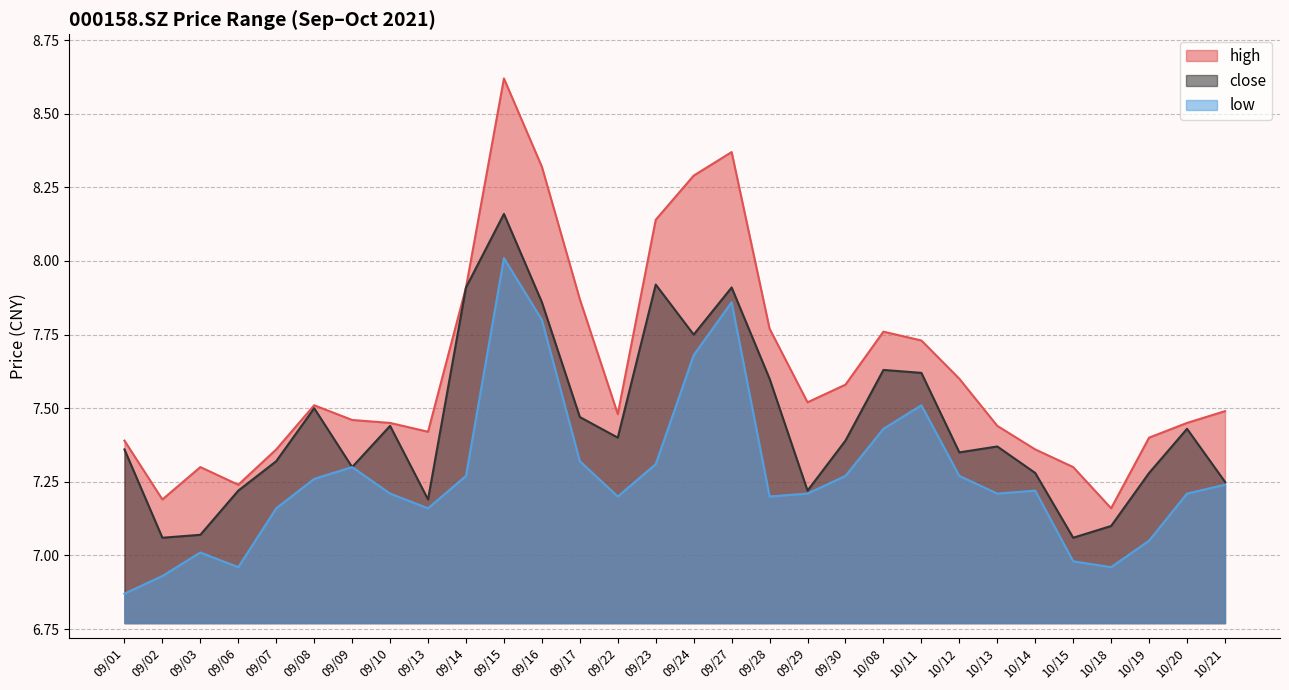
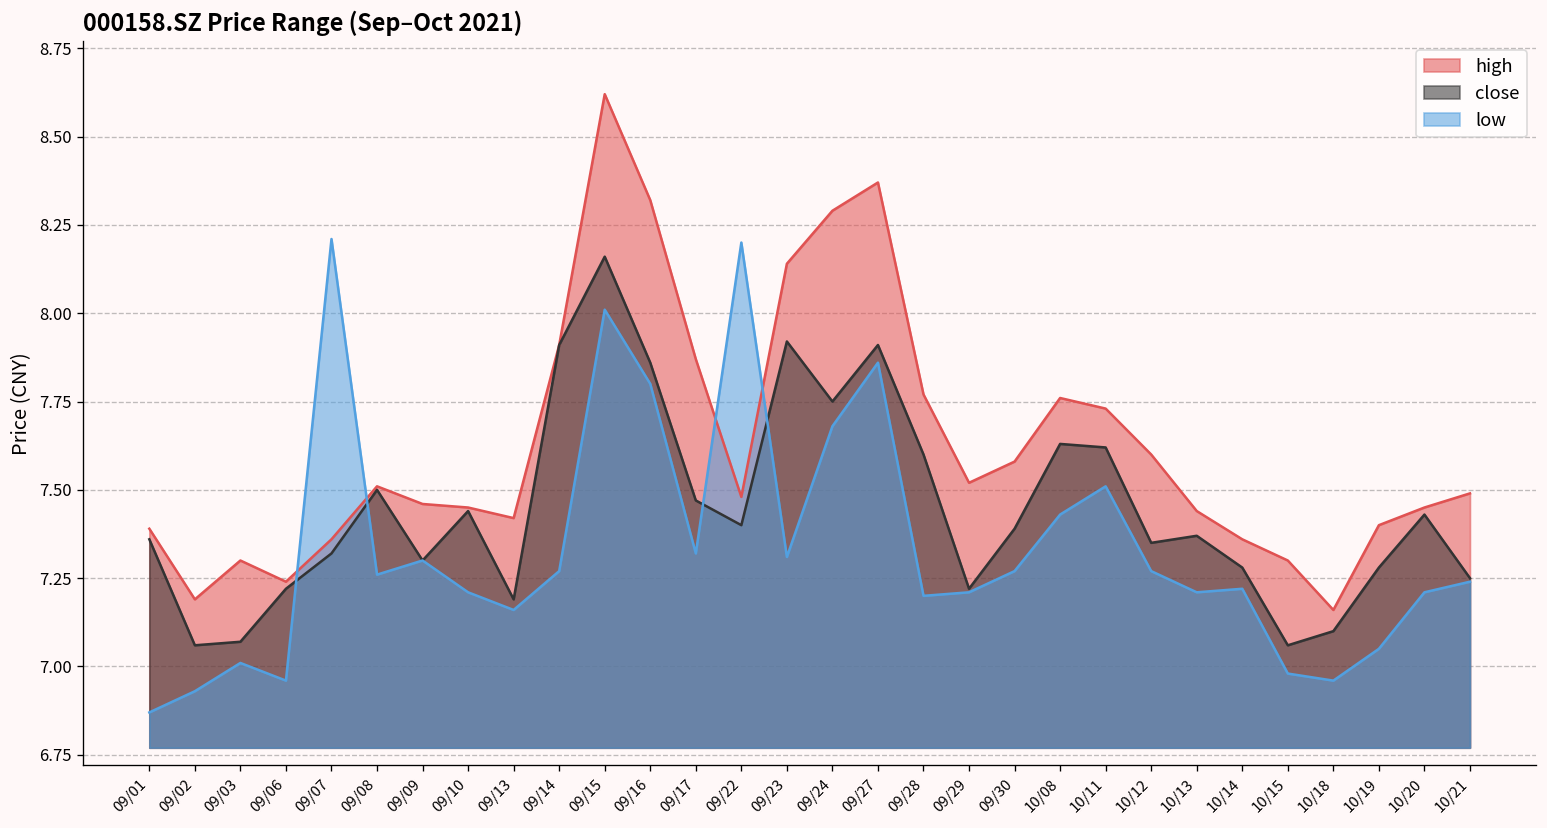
  {
    "high": {
      "09/01": 7.39,
      "09/02": 7.19,
      "09/03": 7.30,
      "09/06": 7.24,
      "09/07": 7.36,
      "09/08": 7.51,
      "09/09": 7.46,
      "09/10": 7.45,
      "09/13": 7.42,
      "09/15": 8.62,
      "09/16": 8.32,
      "09/17": 7.87,
      "09/22": 7.48,
      "09/23": 8.14,
      "09/24": 8.29,
      "09/27": 8.37,
      "09/28": 7.77,
      "09/29": 7.52,
      "09/30": 7.58,
      "10/08": 7.76,
      "10/11": 7.73,
      "10/12": 7.60,
      "10/13": 7.44,
      "10/14": 7.36,
      "10/15": 7.30,
      "10/18": 7.16,
      "10/19": 7.40,
      "10/20": 7.45,
      "10/21": 7.49
    },
    "close": {
      "09/01": 7.36,
      "09/02": 7.06,
      "09/03": 7.07,
      "09/06": 7.22,
      "09/07": 7.32,
      "09/08": 7.50,
      "09/10": 7.44,
      "09/13": 7.19,
      "09/15": 8.16,
      "09/16": 7.86,
      "09/17": 7.47,
      "09/22": 7.40,
      "09/23": 7.92,
      "09/24": 7.75,
      "09/27": 7.91,
      "09/28": 7.60,
      "09/29": 7.22,
      "09/30": 7.39,
      "10/08": 7.63,
      "10/11": 7.62,
      "10/12": 7.35,
      "10/13": 7.37,
      "10/14": 7.28,
      "10/15": 7.06,
      "10/18": 7.10,
      "10/19": 7.28,
      "10/20": 7.43,
      "10/21": 7.25
    },
    "low": {
      "09/01": 6.87,
      "09/02": 6.93,
      "09/03": 7.01,
      "09/06": 6.96,
-     "09/07": 7.16,
+     "09/07": 8.21,
      "09/08": 7.26,
      "09/10": 7.21,
      "09/13": 7.16,
      "09/14": 7.27,
      "09/15": 8.01,
      "09/16": 7.80,
      "09/17": 7.32,
-     "09/22": 7.2,
+     "09/22": 8.2,
      "09/23": 7.31,
      "09/24": 7.68,
      "09/27": 7.86,
      "09/28": 7.20,
      "09/29": 7.21,
      "09/30": 7.27,
      "10/08": 7.43,
      "10/11": 7.51,
      "10/12": 7.27,
      "10/13": 7.21,
      "10/14": 7.22,
      "10/15": 6.98,
      "10/18": 6.96,
      "10/19": 7.05,
      "10/20": 7.21,
      "10/21": 7.24
    }
  }
